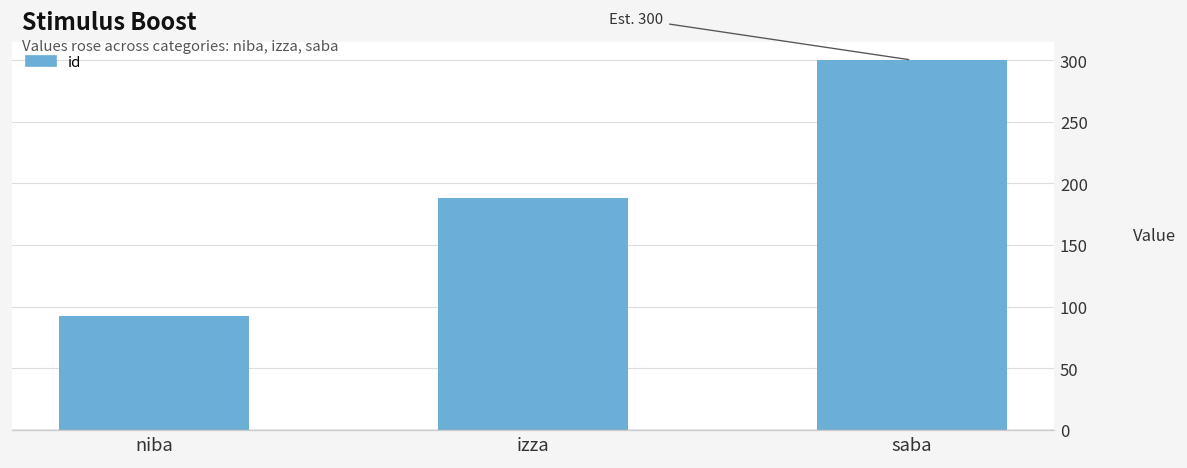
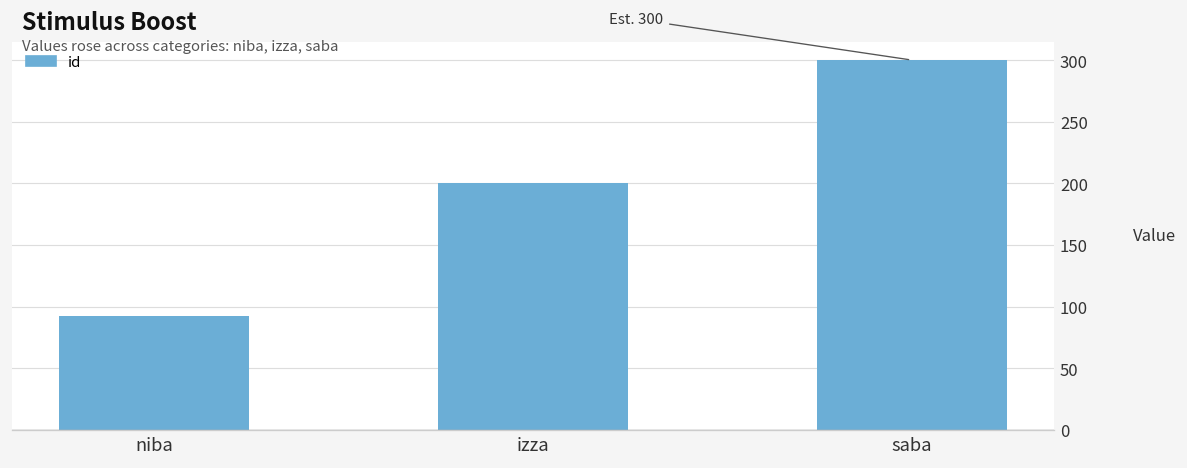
  {
    "niba": 92,
-   "izza": 188
+   "izza": 200
  }
